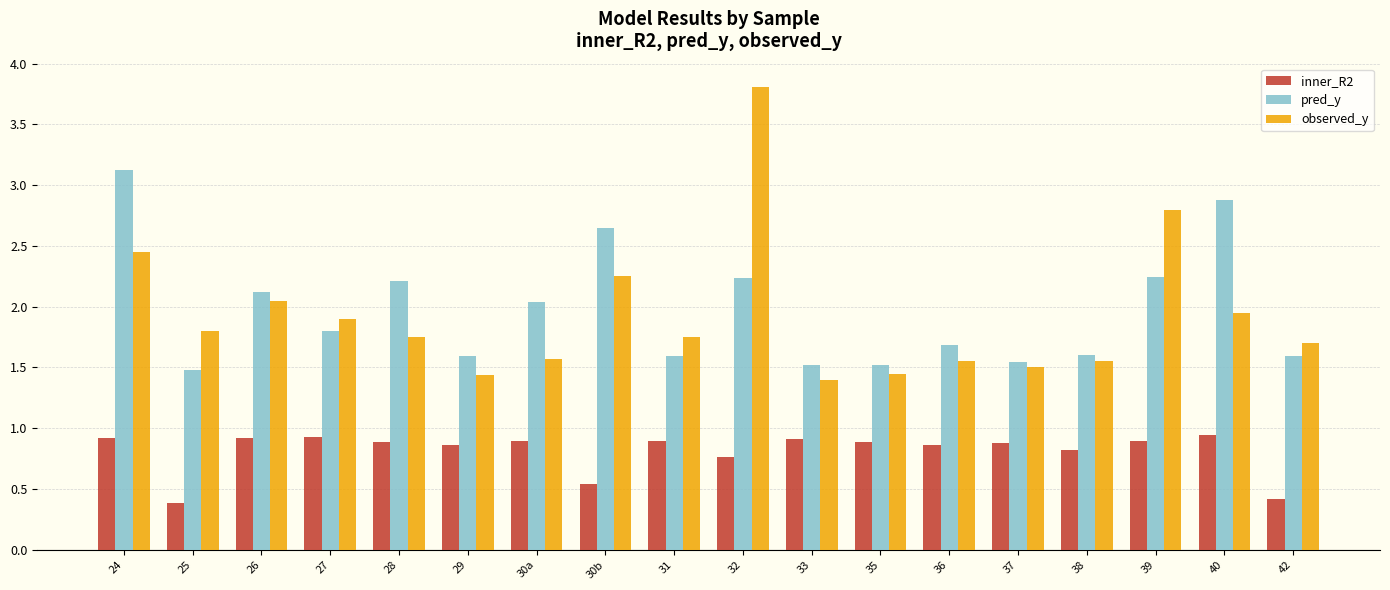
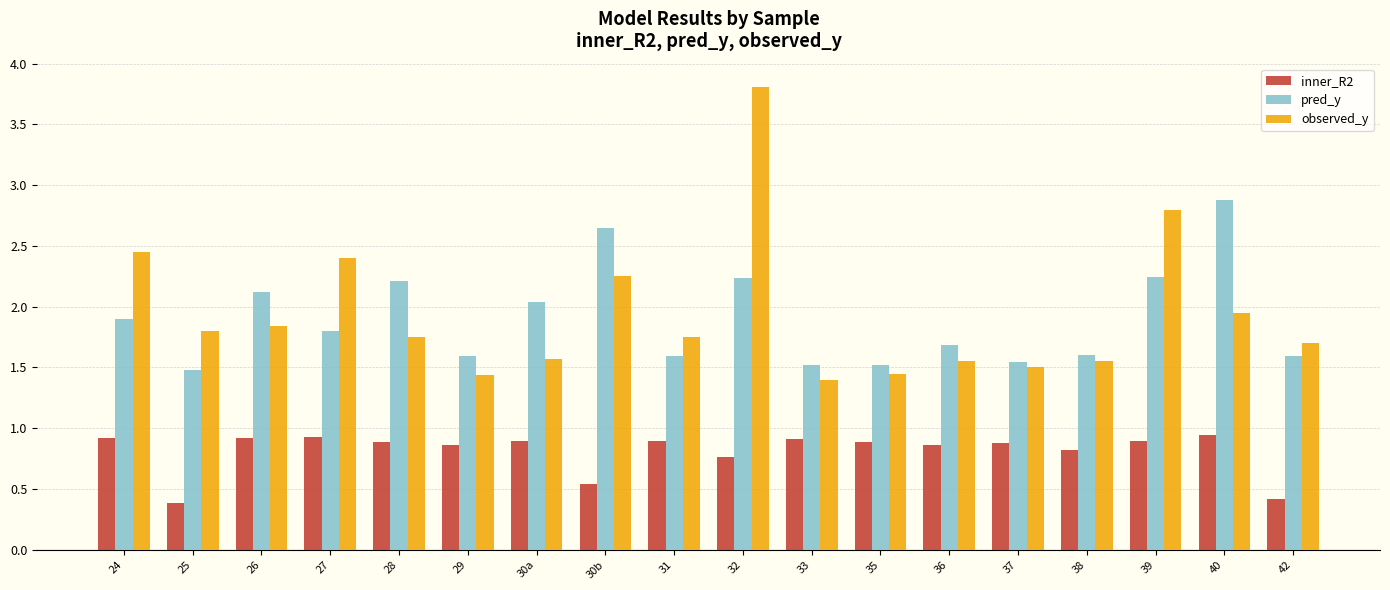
  {
    "inner_R2": {
      "24": 0.92,
      "25": 0.39,
      "26": 0.92,
      "27": 0.93,
      "28": 0.89,
      "29": 0.86,
      "30a": 0.89,
      "30b": 0.54,
      "31": 0.90,
      "32": 0.76,
      "33": 0.91,
      "35": 0.89,
      "36": 0.87,
      "37": 0.88,
      "38": 0.82,
      "39": 0.90,
      "40": 0.94,
      "42": 0.42
    },
    "pred_y": {
-     "24": 3.13,
+     "24": 1.90,
      "25": 1.48,
      "26": 2.12,
      "27": 1.80,
      "28": 2.21,
      "29": 1.59,
      "30a": 2.04,
      "30b": 2.65,
      "31": 1.60,
      "32": 2.23,
      "33": 1.52,
      "35": 1.52,
      "36": 1.69,
      "37": 1.54,
      "38": 1.60,
      "39": 2.24,
      "40": 2.87,
      "42": 1.60
    },
    "observed_y": {
      "24": 2.45,
      "25": 1.80,
-     "26": 2.05,
-     "27": 1.9,
+     "26": 1.84,
+     "27": 2.4,
      "28": 1.75,
      "29": 1.44,
      "30a": 1.57,
      "30b": 2.25,
      "31": 1.75,
      "32": 3.81,
      "33": 1.40,
      "35": 1.45,
      "36": 1.55,
      "37": 1.50,
      "38": 1.55,
      "39": 2.80,
      "40": 1.95,
      "42": 1.70
    }
  }
